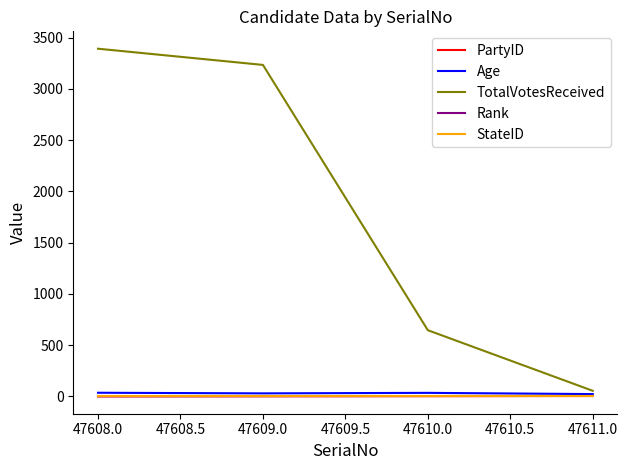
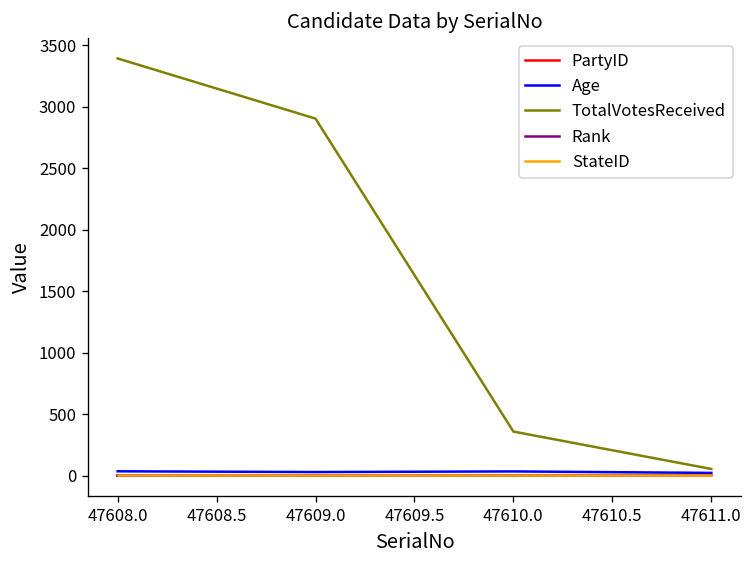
  {
    "StateID": {
      "47609.0": 0
    },
    "Age": {
      "47608.0": 40,
      "47610.0": 30
    },
    "TotalVotesReceived": {
      "47608.0": 3390,
-     "47609.0": 3230,
-     "47610.0": 650,
+     "47609.0": 2900,
+     "47610.0": 360,
      "47611.0": 50
    }
  }
